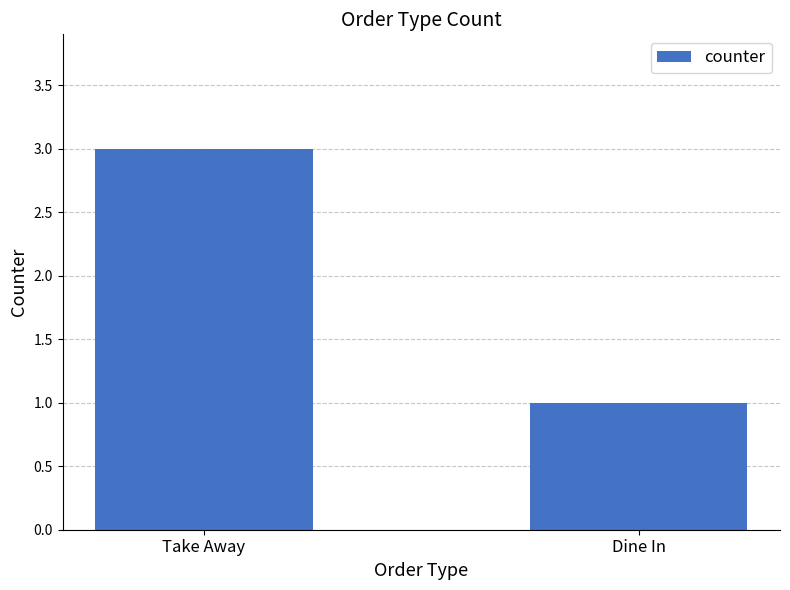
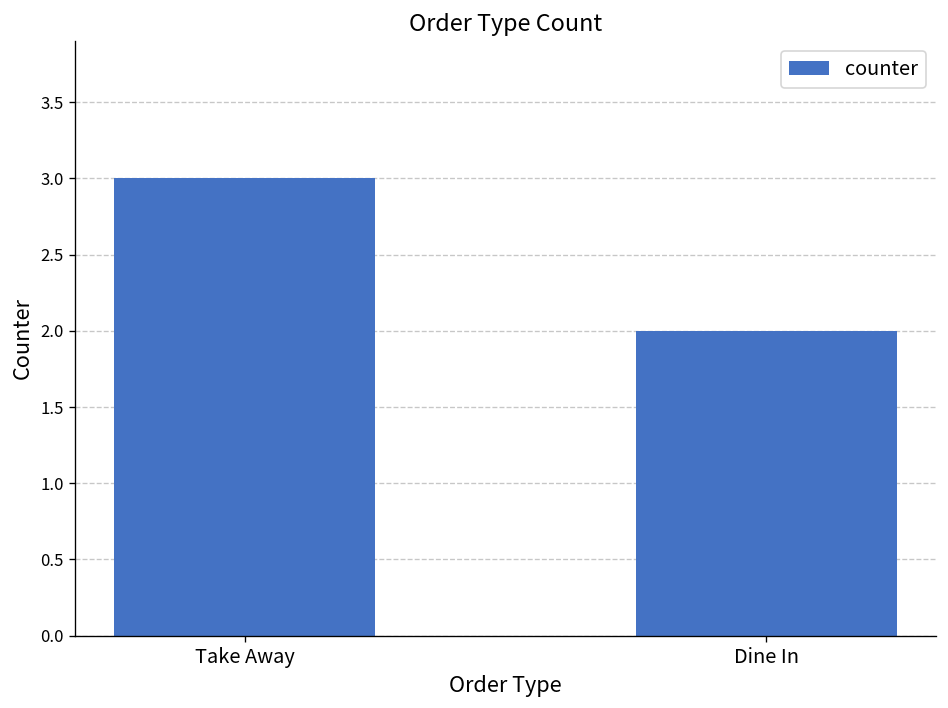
  {
    "Take Away": 3,
-   "Dine In": 1
+   "Dine In": 2
  }
